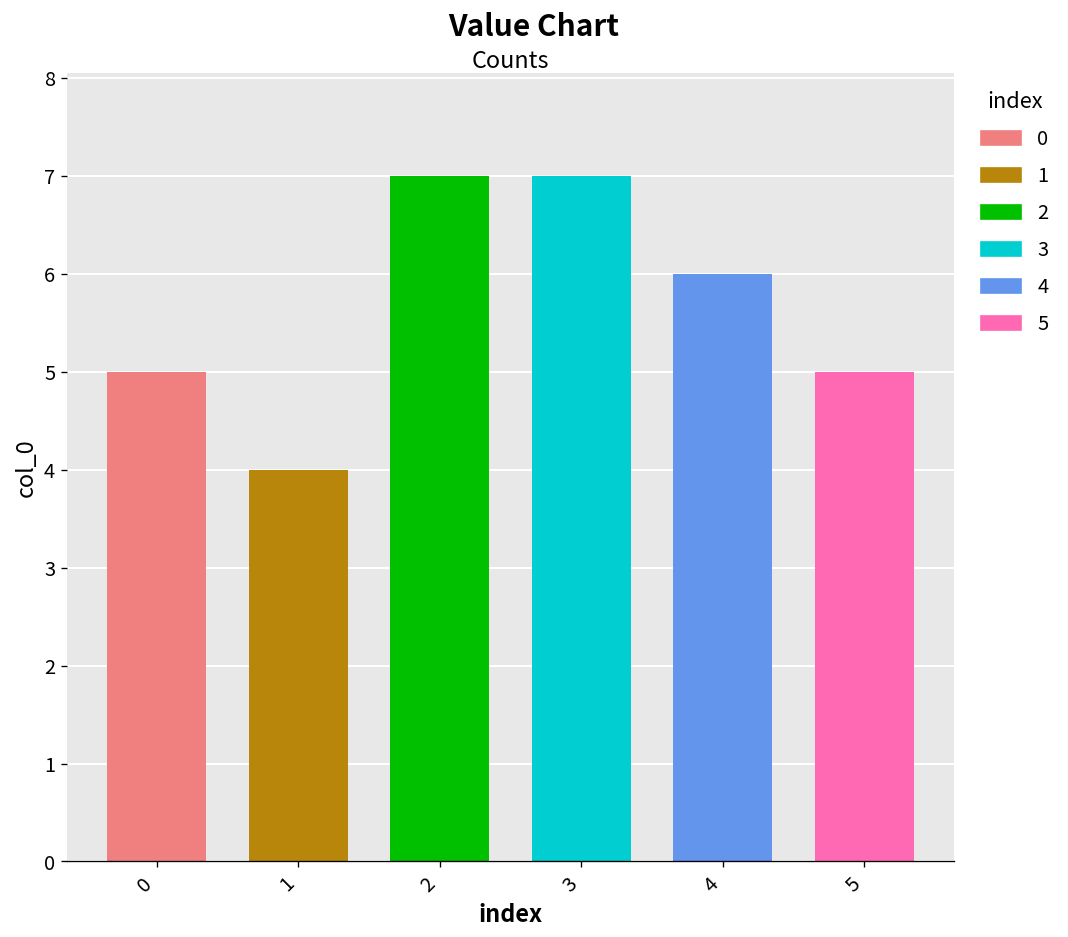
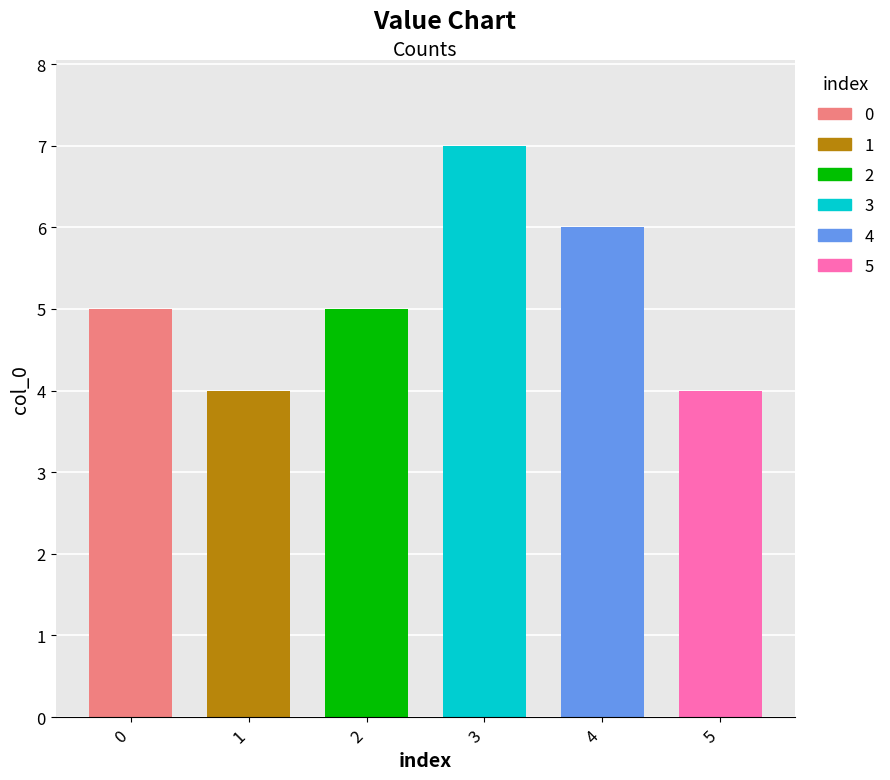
  {
    "0": 5,
    "1": 4,
-   "2": 7,
+   "2": 5,
    "3": 7,
    "4": 6,
-   "5": 5
+   "5": 4
  }
